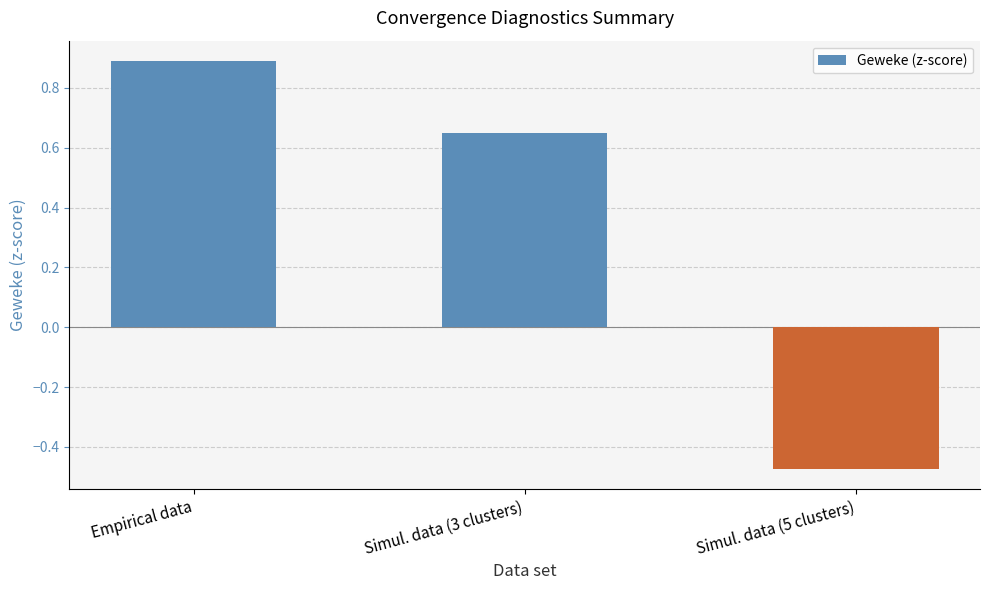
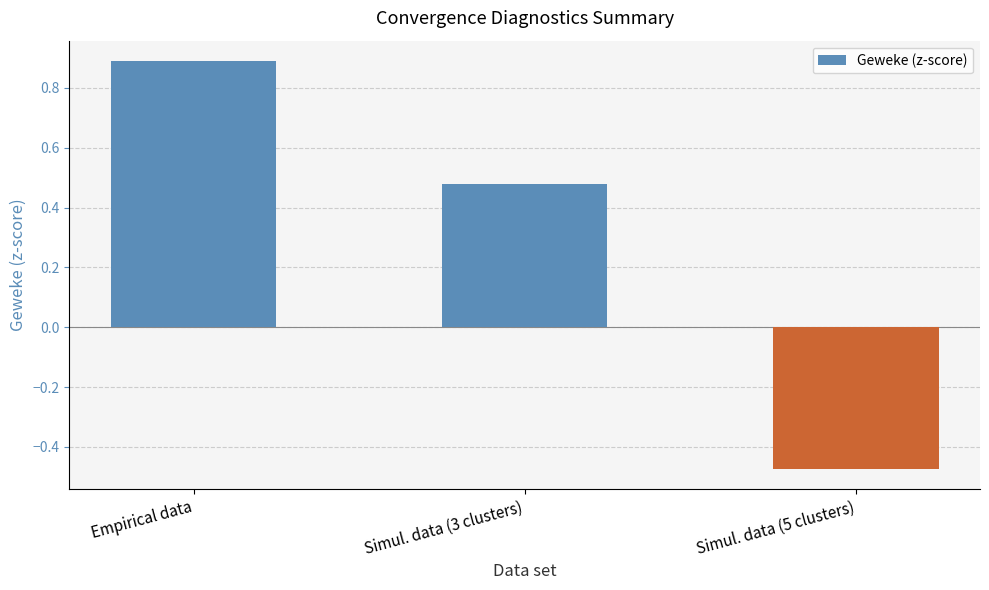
  {
    "Empirical data": 0.89,
-   "Simul. data (3 clusters)": 0.65,
+   "Simul. data (3 clusters)": 0.48,
    "Simul. data (5 clusters)": -0.47
  }
